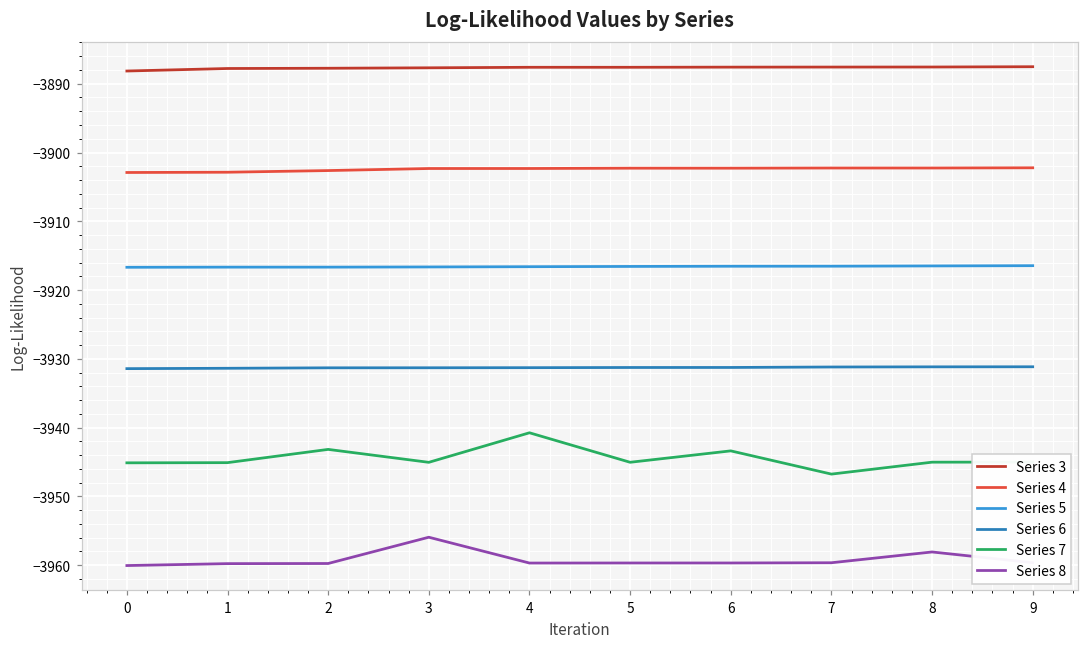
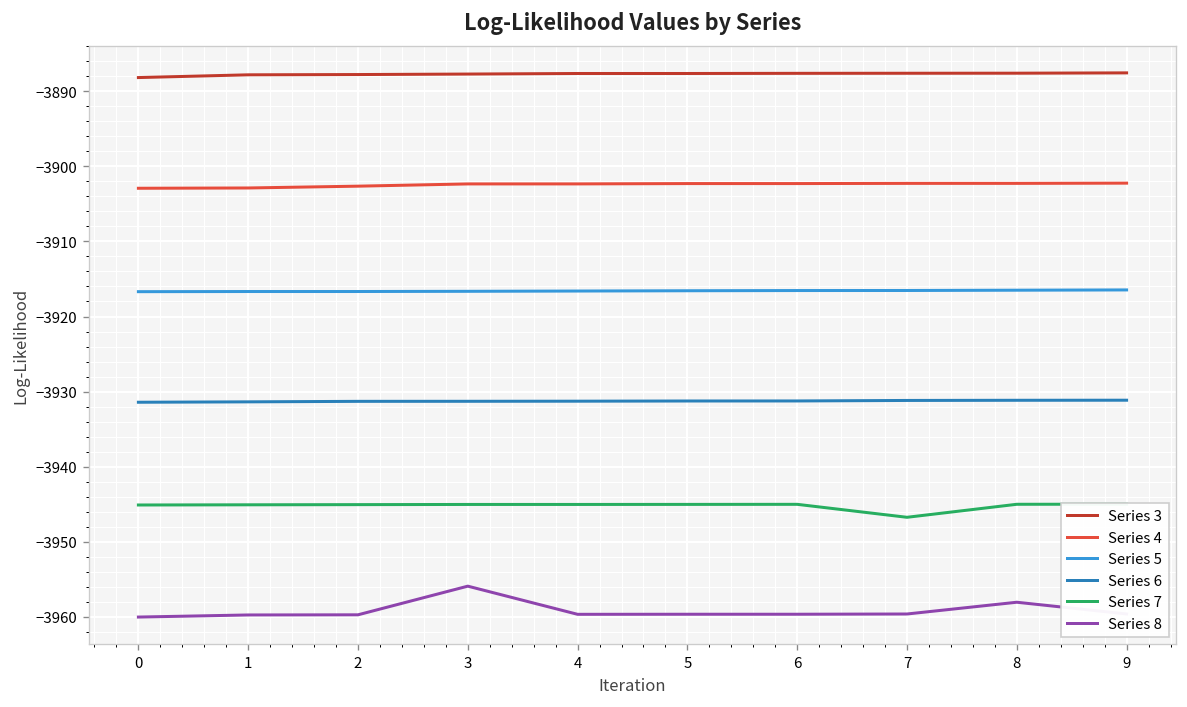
  {
    "Series 7": {
      "0": -3945,
      "1": -3945,
-     "2": -3943,
+     "2": -3945,
      "3": -3945,
-     "4": -3941,
+     "4": -3945,
      "5": -3945,
-     "6": -3943,
+     "6": -3945,
      "7": -3947,
      "8": -3945
    },
    "Series 8": {
      "0": -3960,
      "1": -3960,
      "2": -3960,
      "3": -3956,
      "4": -3960,
      "5": -3960,
      "6": -3960,
      "7": -3960,
      "8": -3958
    }
  }
